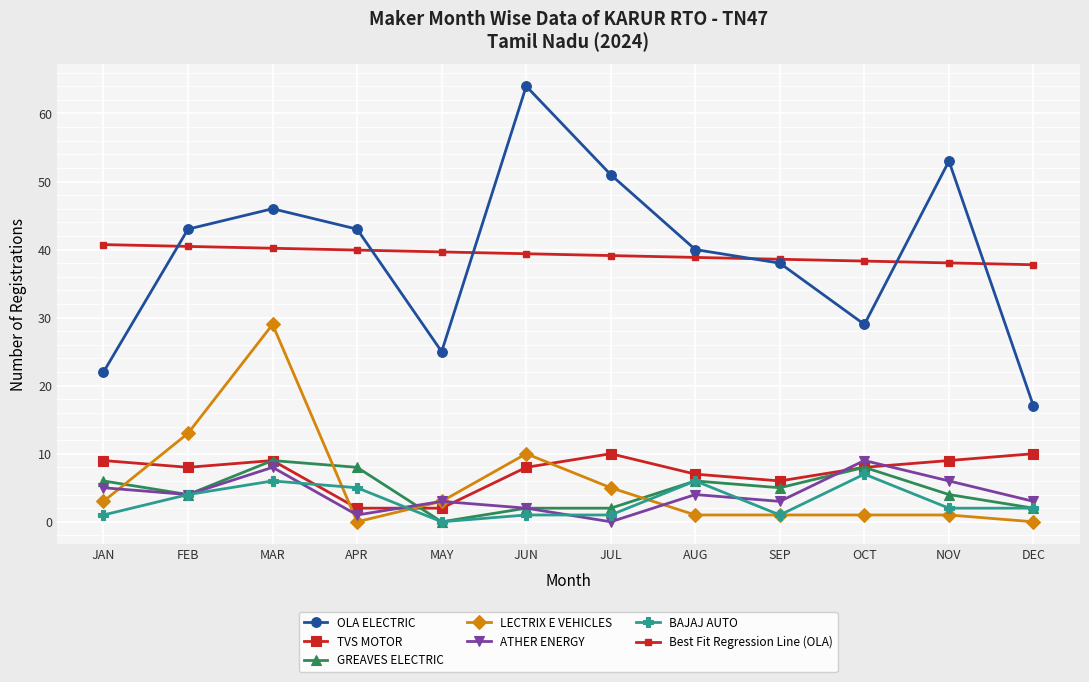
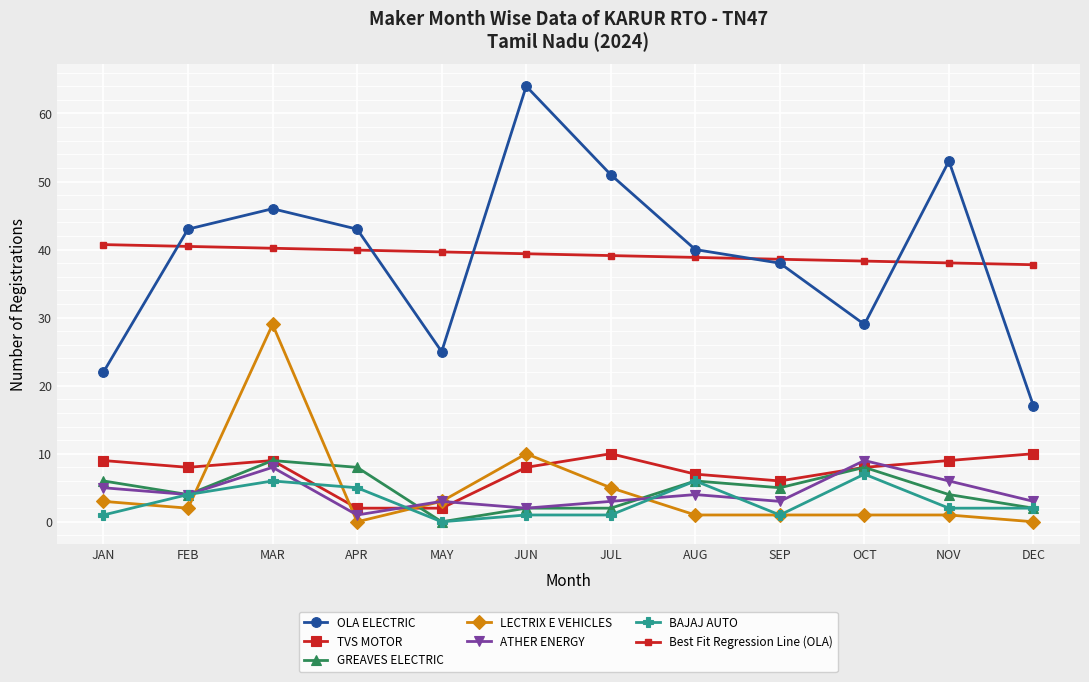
  {
    "OLA ELECTRIC": {
      "JAN": 22,
      "FEB": 43,
      "MAR": 46,
      "APR": 43,
      "MAY": 25,
      "JUN": 64,
      "JUL": 51,
      "AUG": 40,
      "SEP": 38,
      "OCT": 29,
      "NOV": 53,
      "DEC": 17
    },
    "LECTRIX E VEHICLES": {
      "JAN": 3,
-     "FEB": 13,
+     "FEB": 2,
      "MAR": 29,
      "APR": 0,
      "JUN": 10,
      "JUL": 5,
      "AUG": 1,
      "OCT": 1,
      "NOV": 1,
      "DEC": 0
    },
    "ATHER ENERGY": {
      "JAN": 5,
      "MAR": 8,
      "APR": 1,
-     "JUL": 0,
+     "JUL": 3,
      "AUG": 4,
      "SEP": 3,
      "OCT": 9,
      "NOV": 6,
      "DEC": 3
    }
  }
